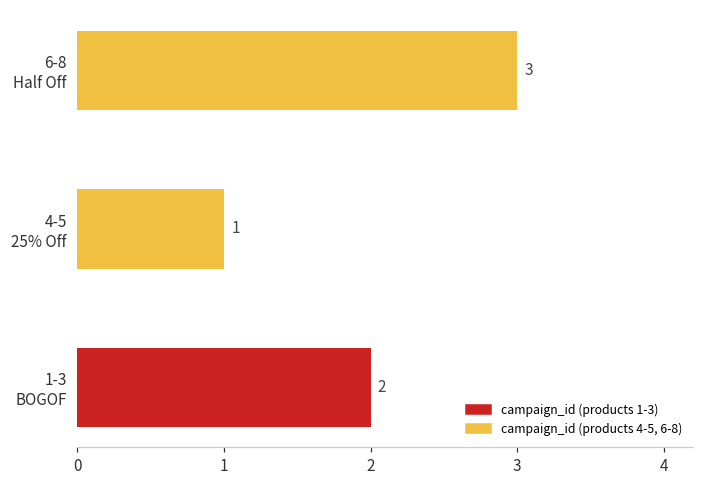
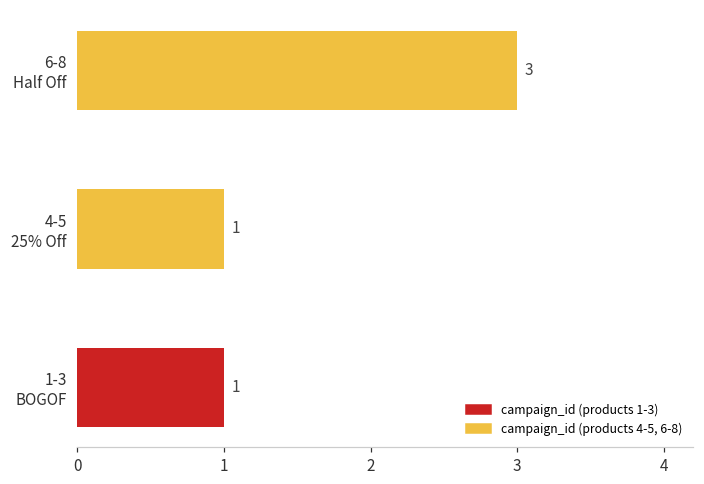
  {
    "6-8 Half Off": 3,
    "4-5 25% Off": 1,
-   "1-3 BOGOF": 2
+   "1-3 BOGOF": 1
  }
